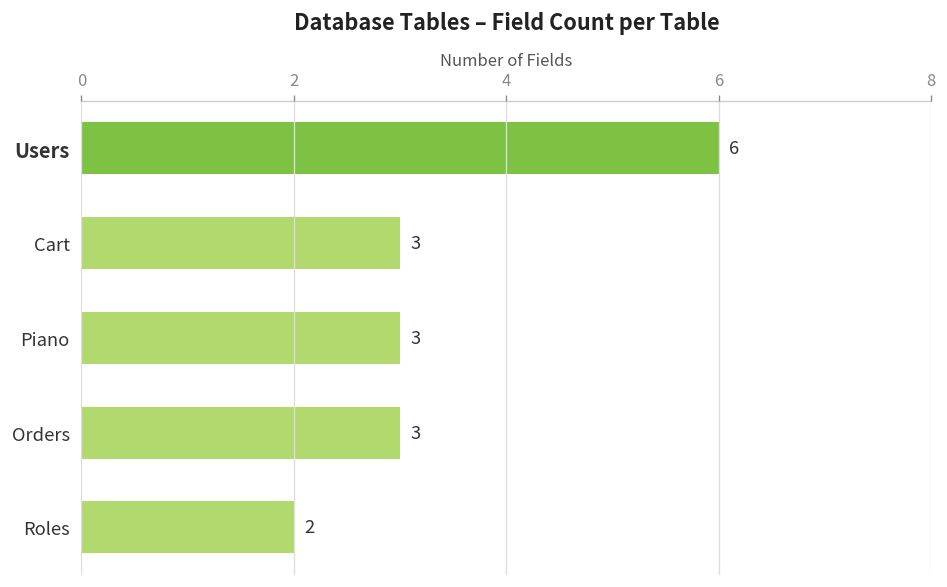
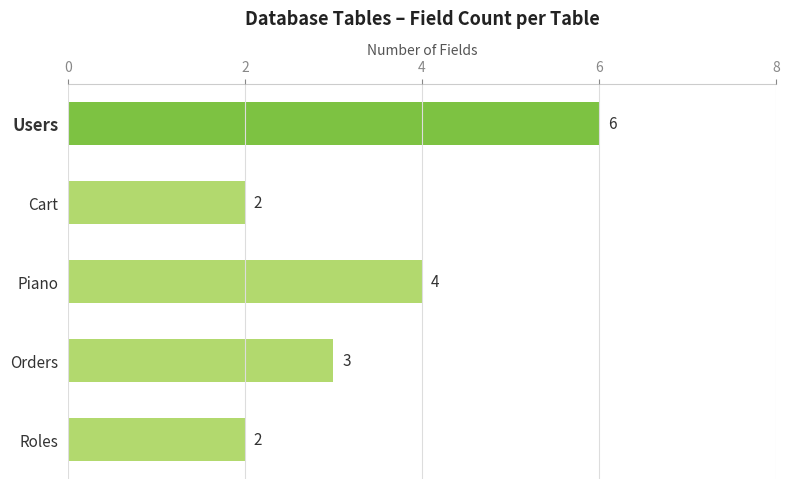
  {
    "Users": 6,
-   "Cart": 3,
-   "Piano": 3,
+   "Cart": 2,
+   "Piano": 4,
    "Orders": 3,
    "Roles": 2
  }
